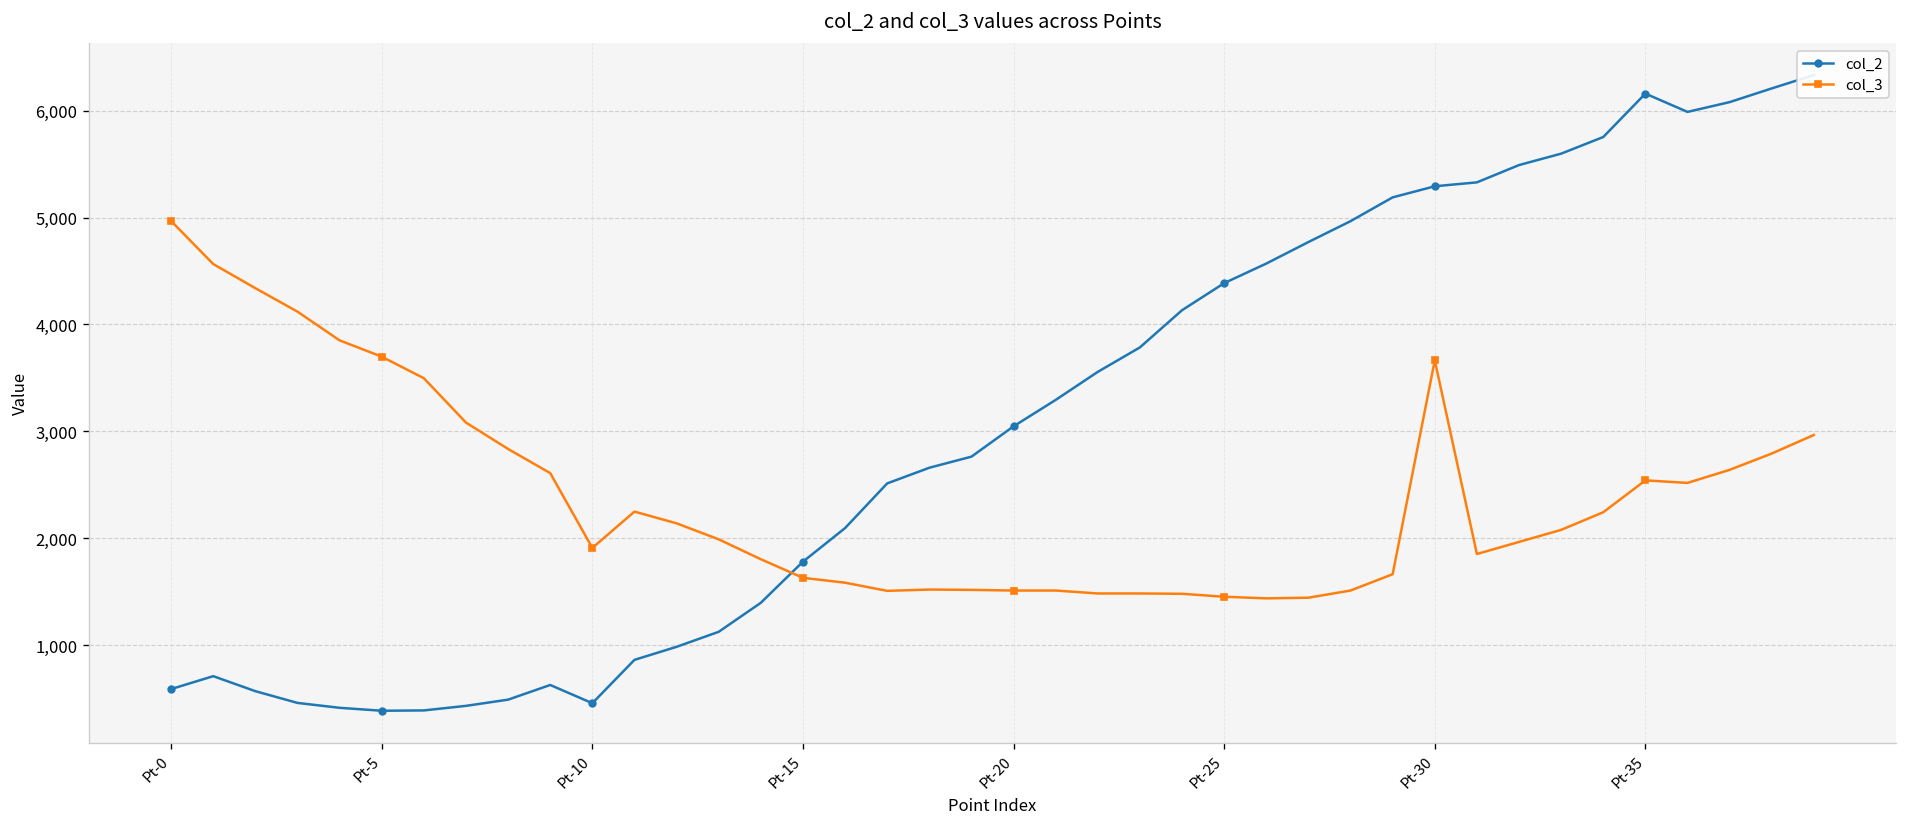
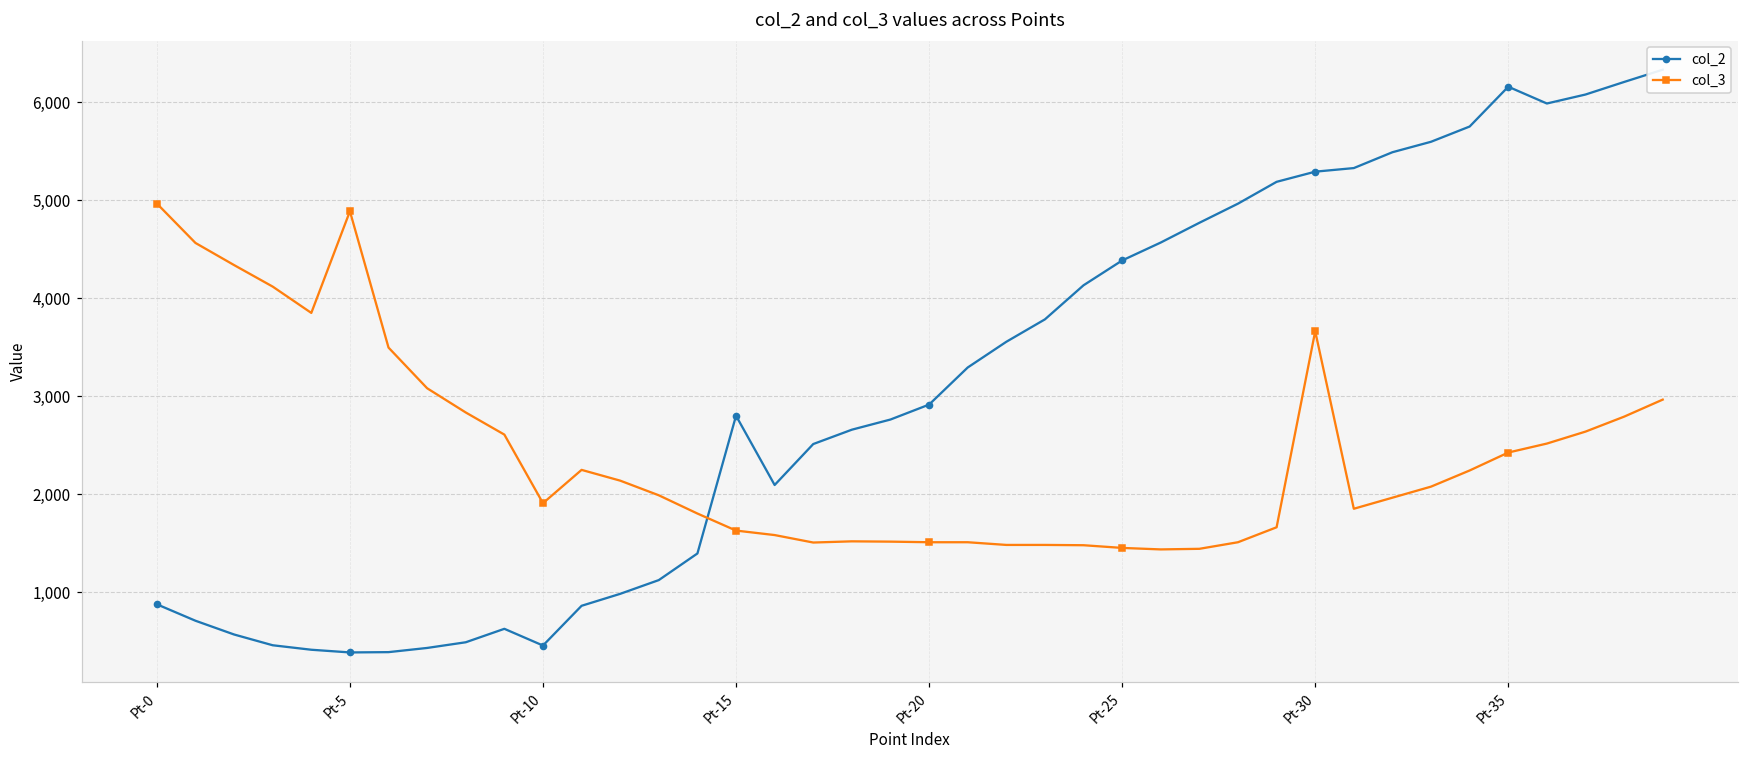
  {
    "col_2": {
-     "Pt-0": "600",
+     "Pt-0": "900",
      "Pt-5": "400",
      "Pt-10": "500",
-     "Pt-15": "1,800",
-     "Pt-20": "3,000",
+     "Pt-15": "2,800",
+     "Pt-20": "2,900",
      "Pt-25": "4,400",
      "Pt-30": "5,300",
      "Pt-35": "6,200"
    },
    "col_3": {
      "Pt-0": "5,000",
-     "Pt-5": "3,700",
+     "Pt-5": "4,900",
      "Pt-10": "1,900",
      "Pt-15": "1,600",
      "Pt-20": "1,500",
      "Pt-25": "1,500",
      "Pt-30": "3,700",
-     "Pt-35": "2,500"
+     "Pt-35": "2,400"
    }
  }
